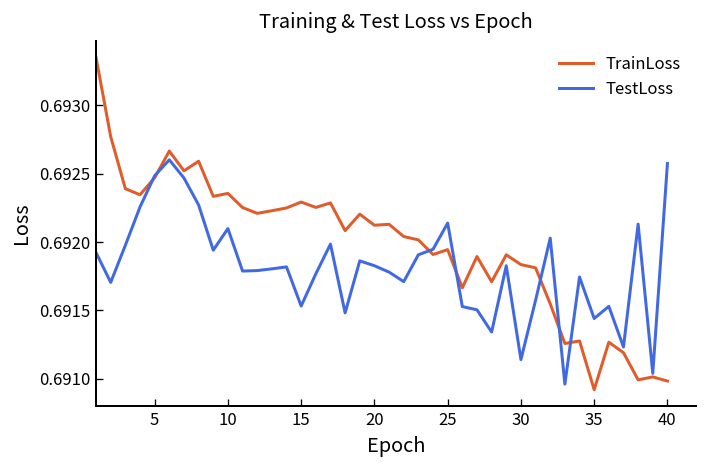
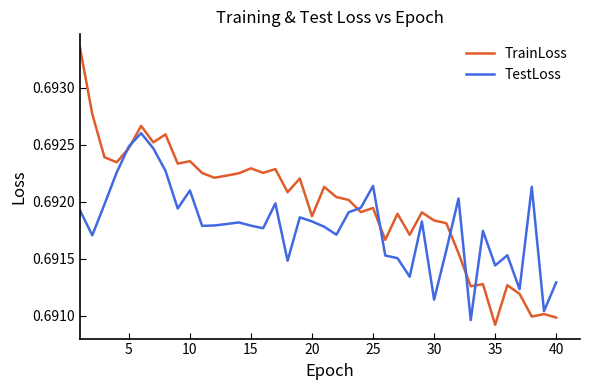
  {
    "TrainLoss": {
      "10": 0.69236,
      "15": 0.69229,
-     "20": 0.69212,
+     "20": 0.69187,
      "25": 0.69194,
      "30": 0.69183,
      "35": 0.69092,
      "40": 0.69098
    },
    "TestLoss": {
      "10": 0.69210,
-     "15": 0.69153,
+     "15": 0.69179,
      "20": 0.69183,
      "25": 0.69214,
      "30": 0.69114,
      "35": 0.69144,
-     "40": 0.69257
+     "40": 0.69129
    }
  }
